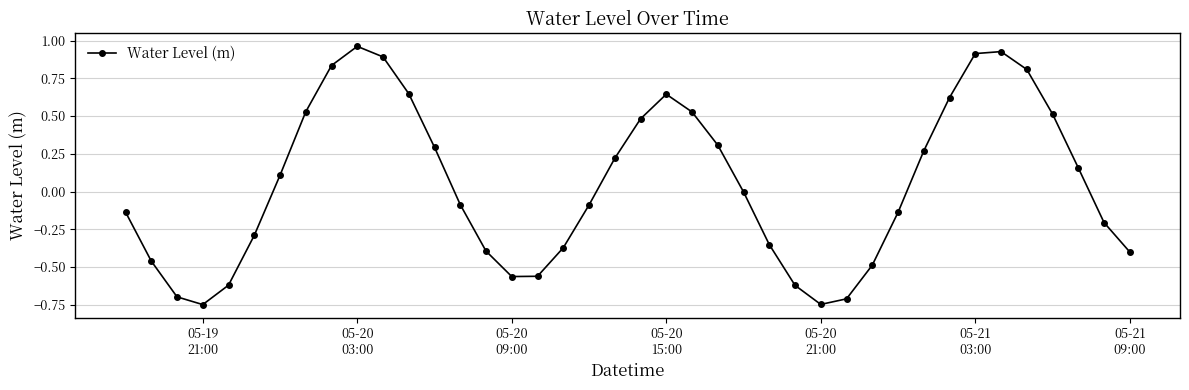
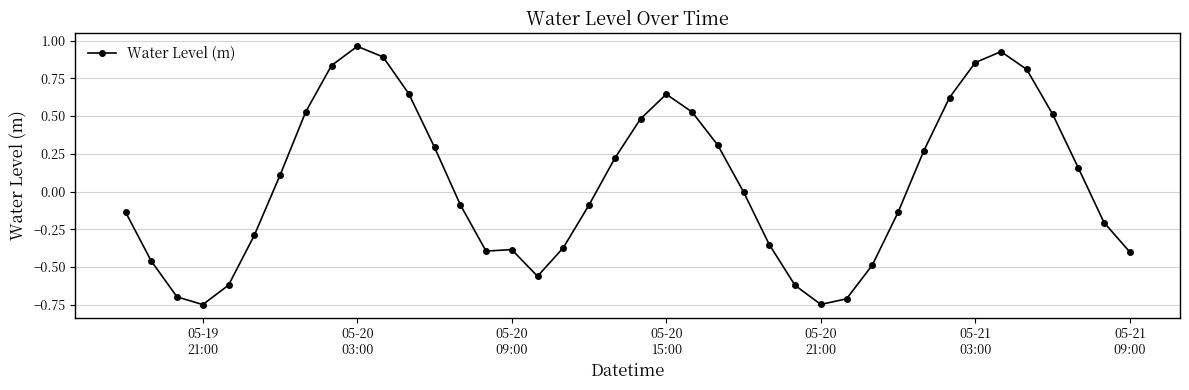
  {
    "05-19 21:00": -0.75,
    "05-20 03:00": 0.96,
-   "05-20 09:00": -0.56,
+   "05-20 09:00": -0.38,
    "05-20 15:00": 0.64,
    "05-20 21:00": -0.75,
-   "05-21 03:00": 0.91,
+   "05-21 03:00": 0.85,
    "05-21 09:00": -0.40
  }
